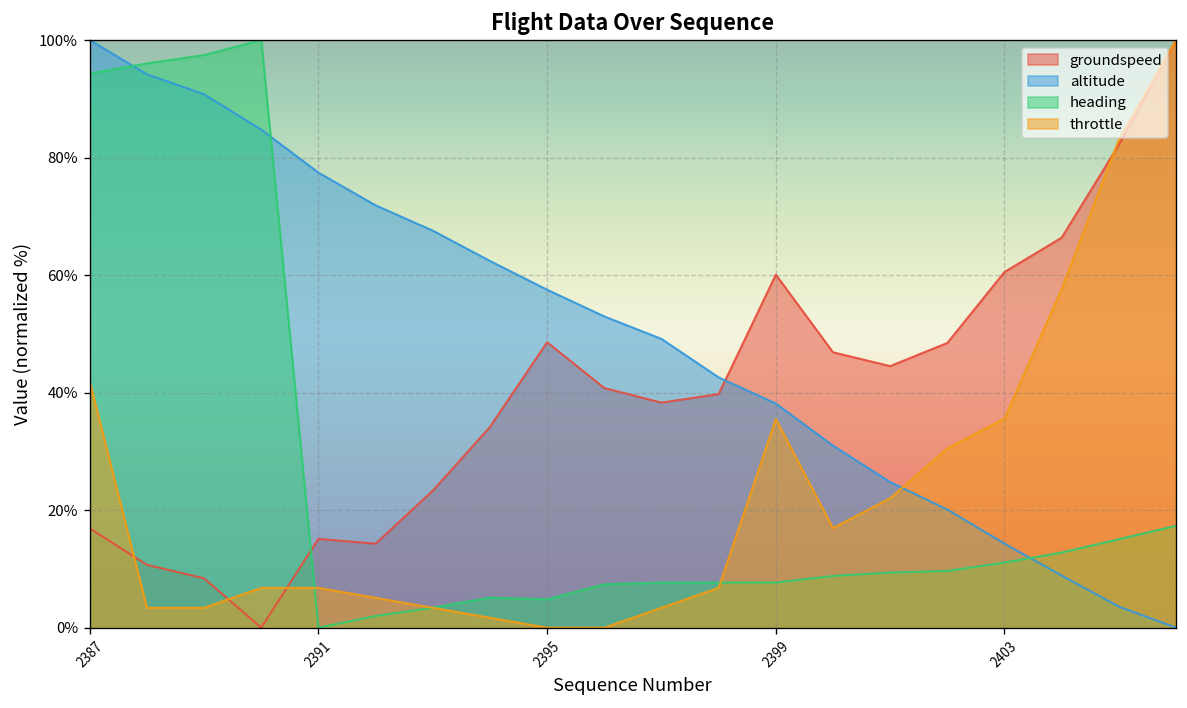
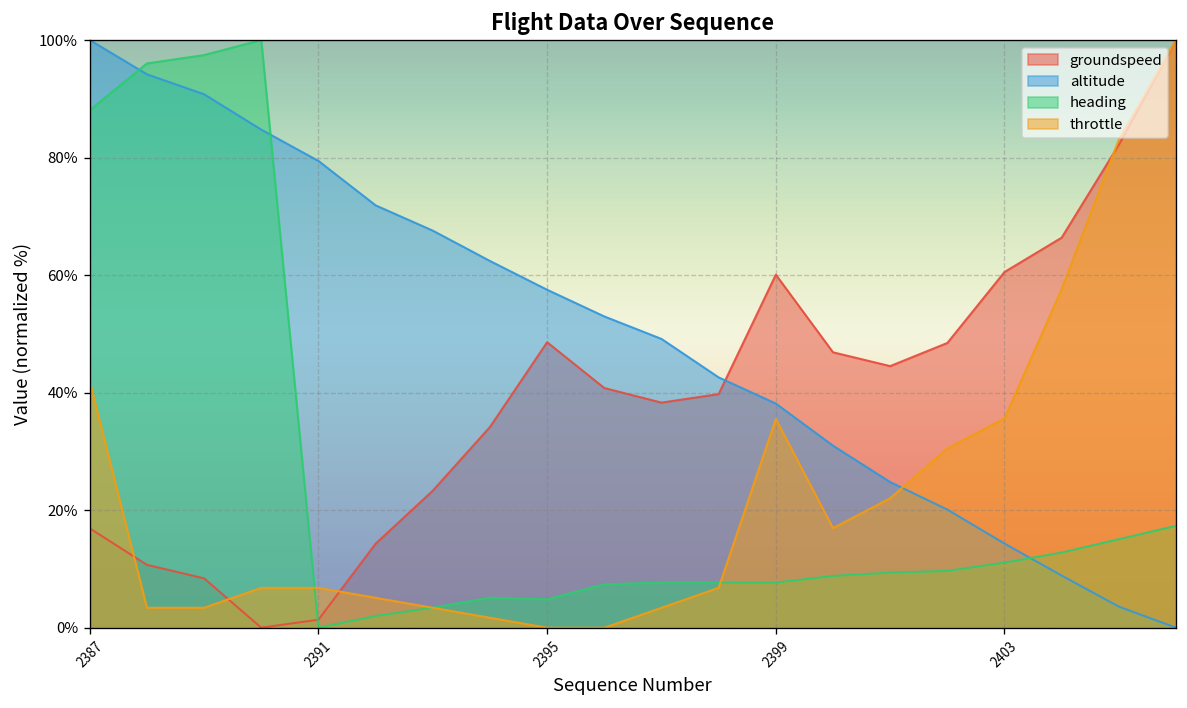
  {
    "groundspeed": {
      "2387": "17%",
-     "2391": "15%",
+     "2391": "1%",
      "2395": "49%",
      "2399": "60%",
      "2403": "61%"
    },
    "altitude": {
      "2387": "100%",
-     "2391": "77%",
+     "2391": "79%",
      "2395": "58%",
      "2399": "38%",
      "2403": "14%"
    },
    "heading": {
-     "2387": "94%",
+     "2387": "88%",
      "2391": "0%",
      "2395": "5%",
      "2399": "8%",
      "2403": "11%"
    },
    "throttle": {
      "2387": "42%",
      "2391": "7%",
      "2395": "0%",
      "2399": "36%",
      "2403": "36%"
    }
  }
